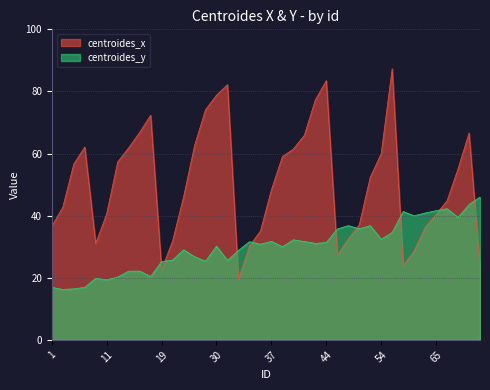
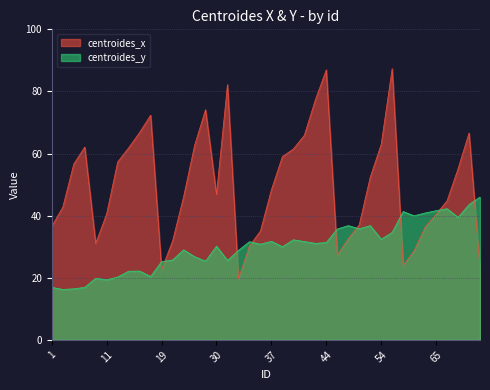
  {
    "centroides_x": {
-     "30": 79,
-     "44": 83,
-     "54": 60,
+     "30": 47,
+     "44": 87,
+     "54": 63,
      "65": 40
    },
    "centroides_y": {
      "30": 30,
      "44": 31,
      "54": 32,
      "65": 42
    }
  }
